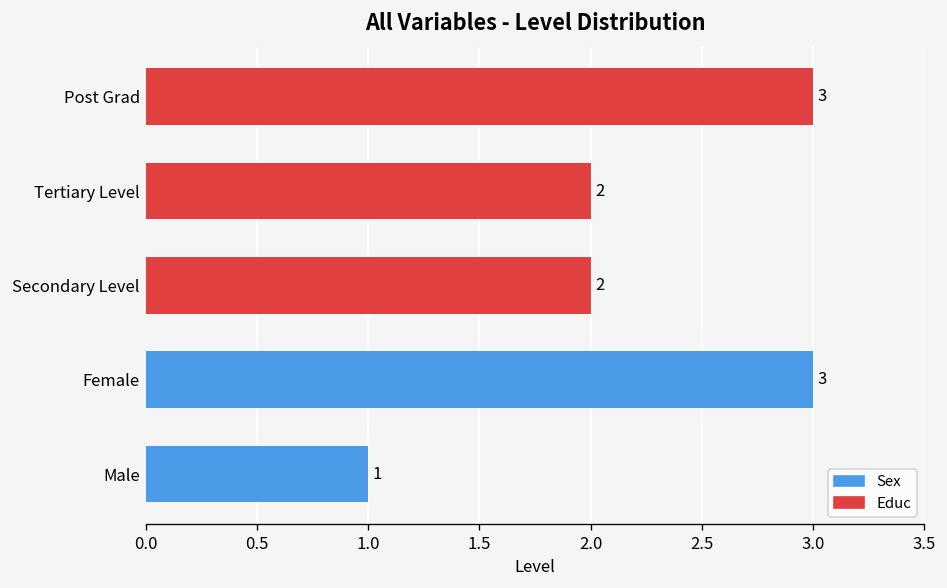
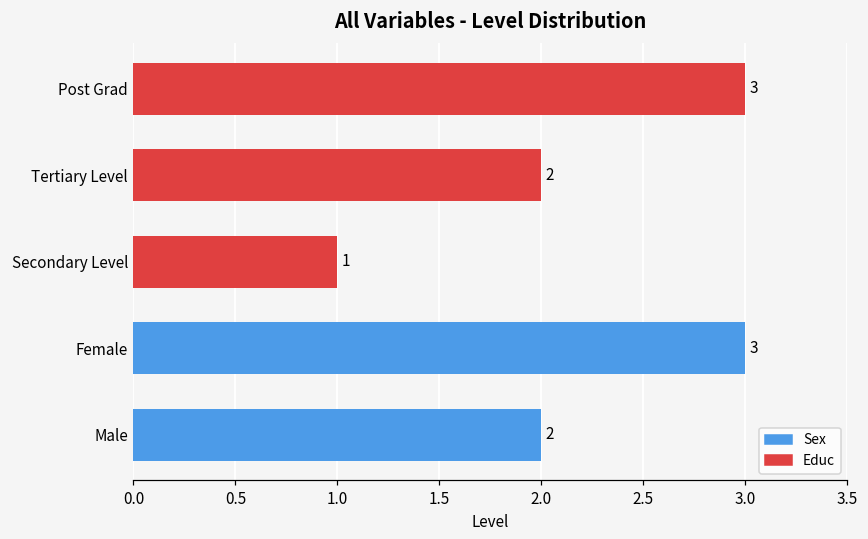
  {
    "Post Grad": 3,
    "Tertiary Level": 2,
-   "Secondary Level": 2,
+   "Secondary Level": 1,
    "Female": 3,
-   "Male": 1
+   "Male": 2
  }
